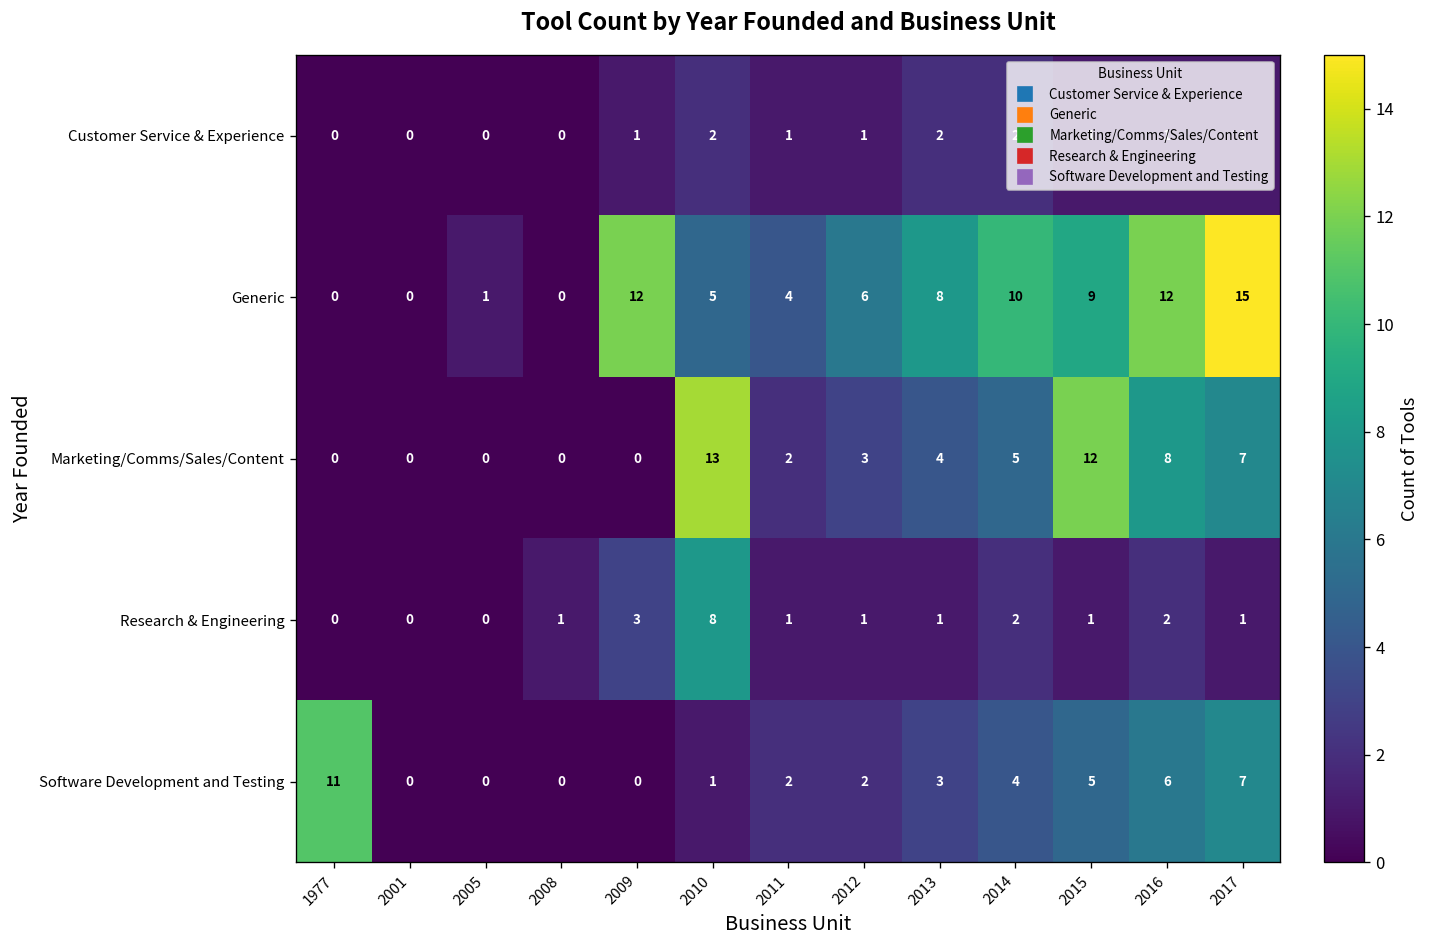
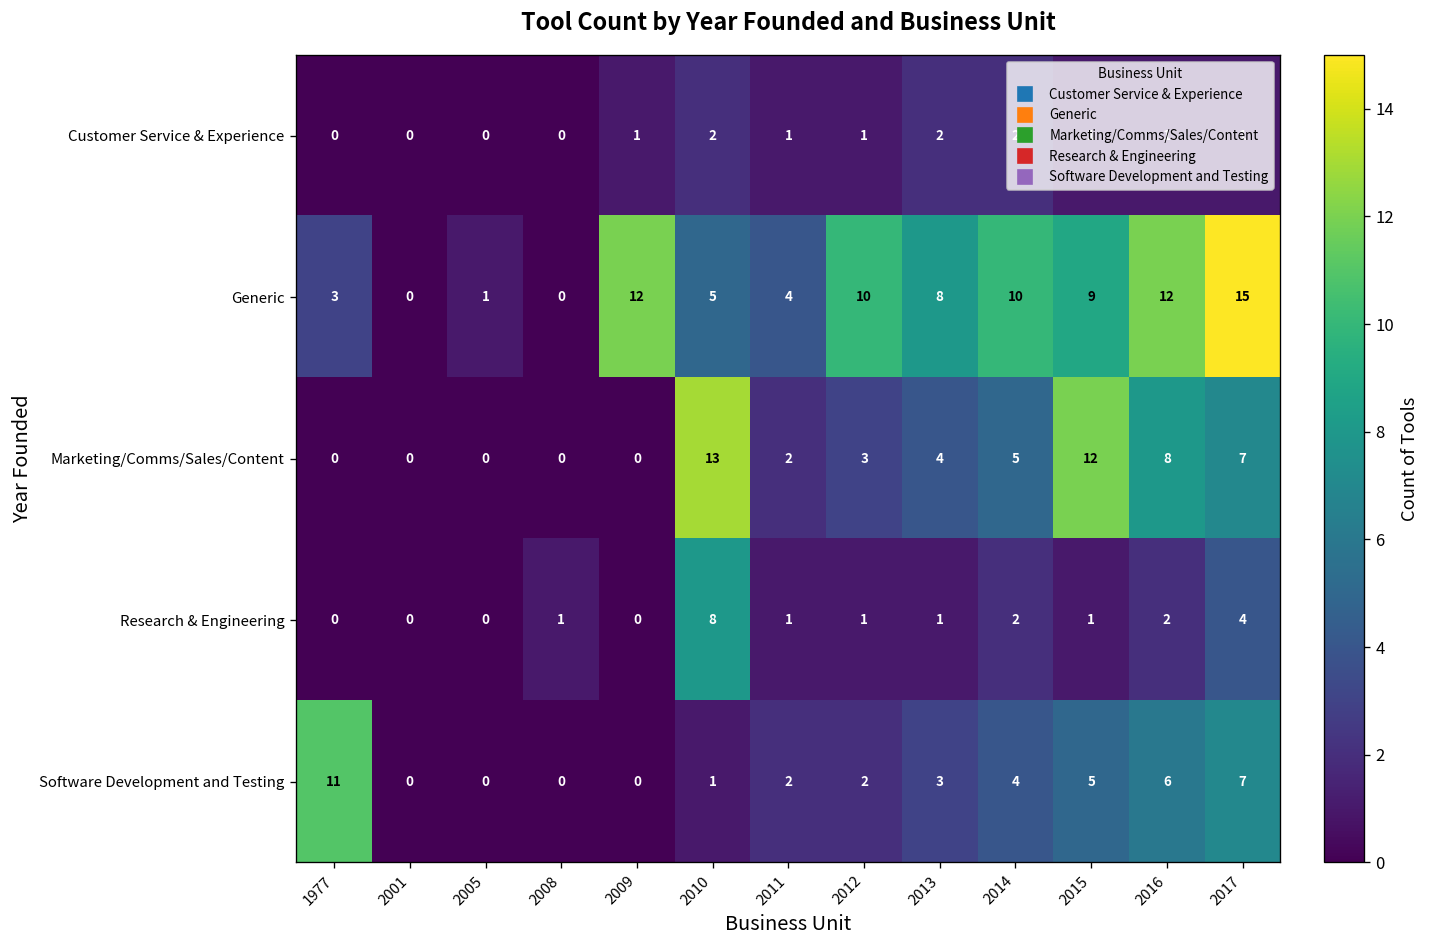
  {
    "Customer Service & Experience": {
      "1977": 0,
      "2001": 0,
      "2005": 0,
      "2008": 0,
      "2009": 1,
      "2010": 2,
      "2011": 1,
      "2012": 1,
      "2013": 2
    },
    "Generic": {
-     "1977": 0,
+     "1977": 3,
      "2001": 0,
      "2005": 1,
      "2008": 0,
      "2009": 12,
      "2010": 5,
      "2011": 4,
-     "2012": 6,
+     "2012": 10,
      "2013": 8,
      "2014": 10,
      "2015": 9,
      "2016": 12,
      "2017": 15
    },
    "Marketing/Comms/Sales/Content": {
      "1977": 0,
      "2001": 0,
      "2005": 0,
      "2008": 0,
      "2009": 0,
      "2010": 13,
      "2011": 2,
      "2012": 3,
      "2013": 4,
      "2014": 5,
      "2015": 12,
      "2016": 8,
      "2017": 7
    },
    "Research & Engineering": {
      "1977": 0,
      "2001": 0,
      "2005": 0,
      "2008": 1,
-     "2009": 3,
+     "2009": 0,
      "2010": 8,
      "2011": 1,
      "2012": 1,
      "2013": 1,
      "2014": 2,
      "2015": 1,
      "2016": 2,
-     "2017": 1
+     "2017": 4
    },
    "Software Development and Testing": {
      "1977": 11,
      "2001": 0,
      "2005": 0,
      "2008": 0,
      "2009": 0,
      "2010": 1,
      "2011": 2,
      "2012": 2,
      "2013": 3,
      "2014": 4,
      "2015": 5,
      "2016": 6,
      "2017": 7
    }
  }
